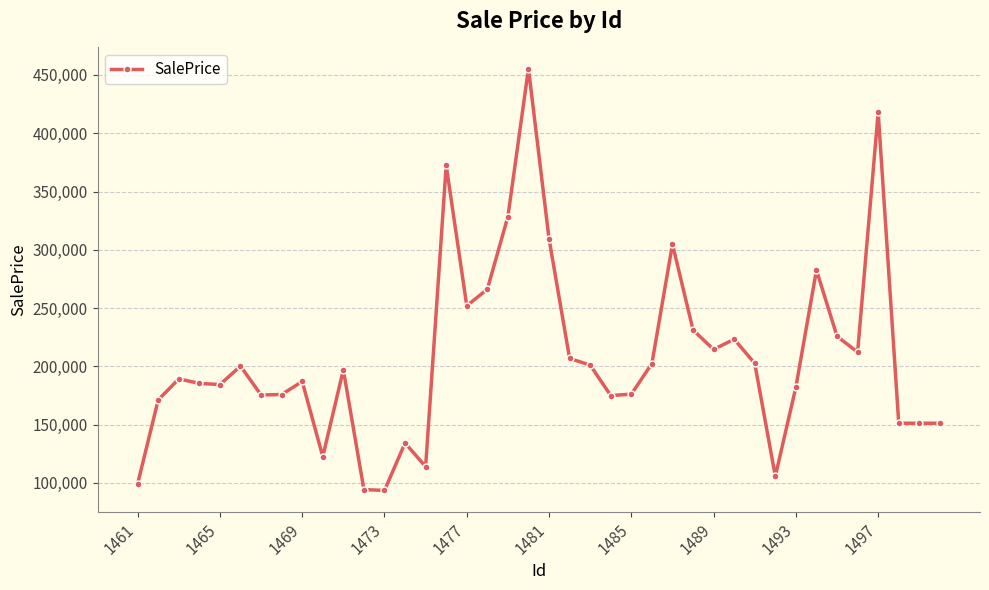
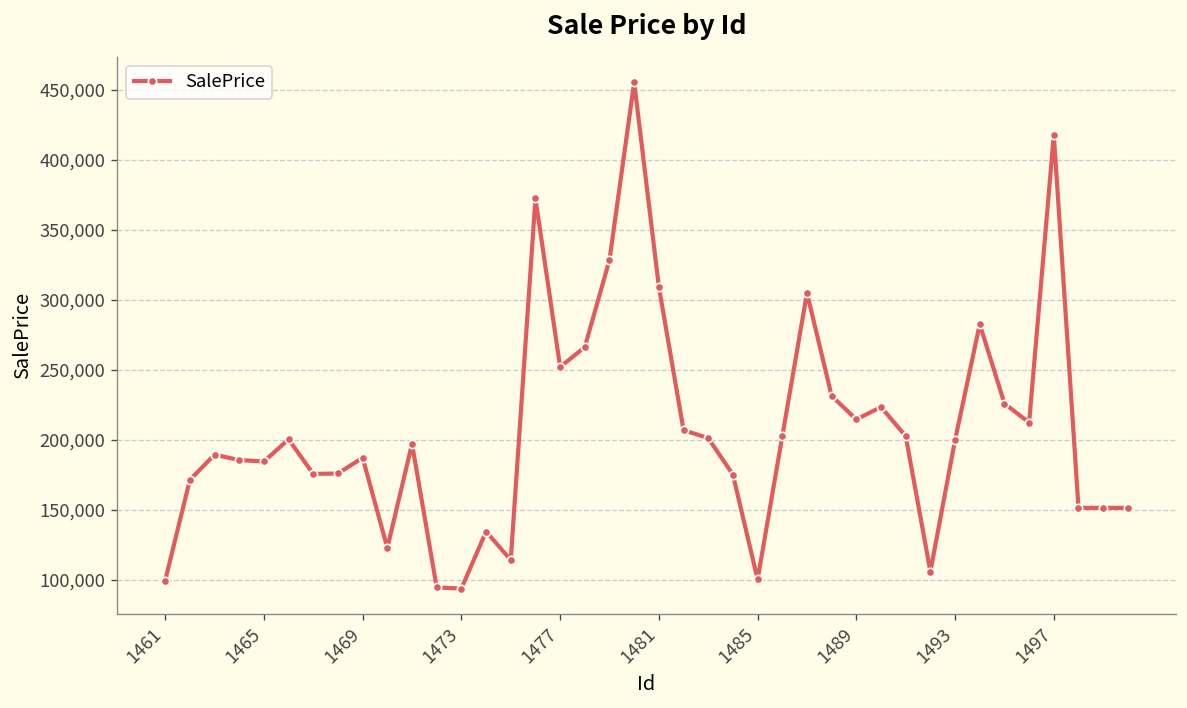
  {
    "1461": "99,000",
    "1465": "184,000",
    "1469": "187,000",
    "1473": "94,000",
    "1477": "252,000",
    "1481": "309,000",
-   "1485": "176,000",
+   "1485": "100,000",
    "1489": "214,000",
-   "1493": "182,000",
+   "1493": "200,000",
    "1497": "418,000"
  }
